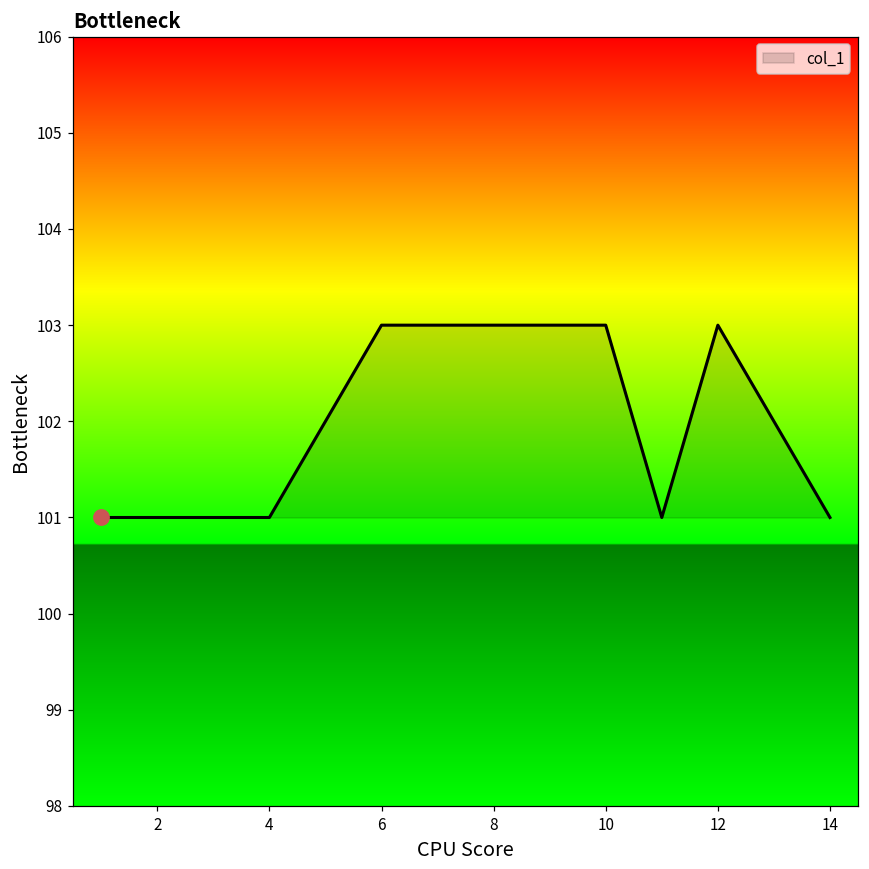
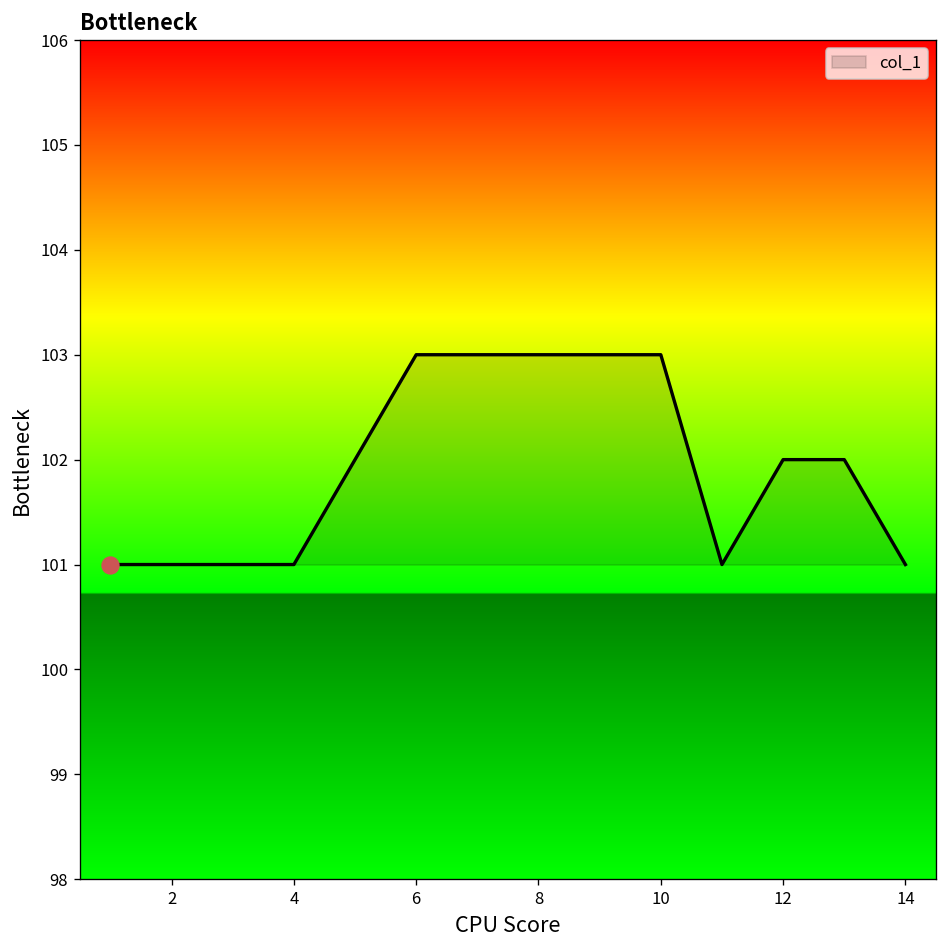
  {
    "col_1": {
      "2": 101,
      "4": 101,
      "6": 103,
      "8": 103,
      "10": 103,
-     "12": 103,
+     "12": 102,
      "14": 101
    }
  }
